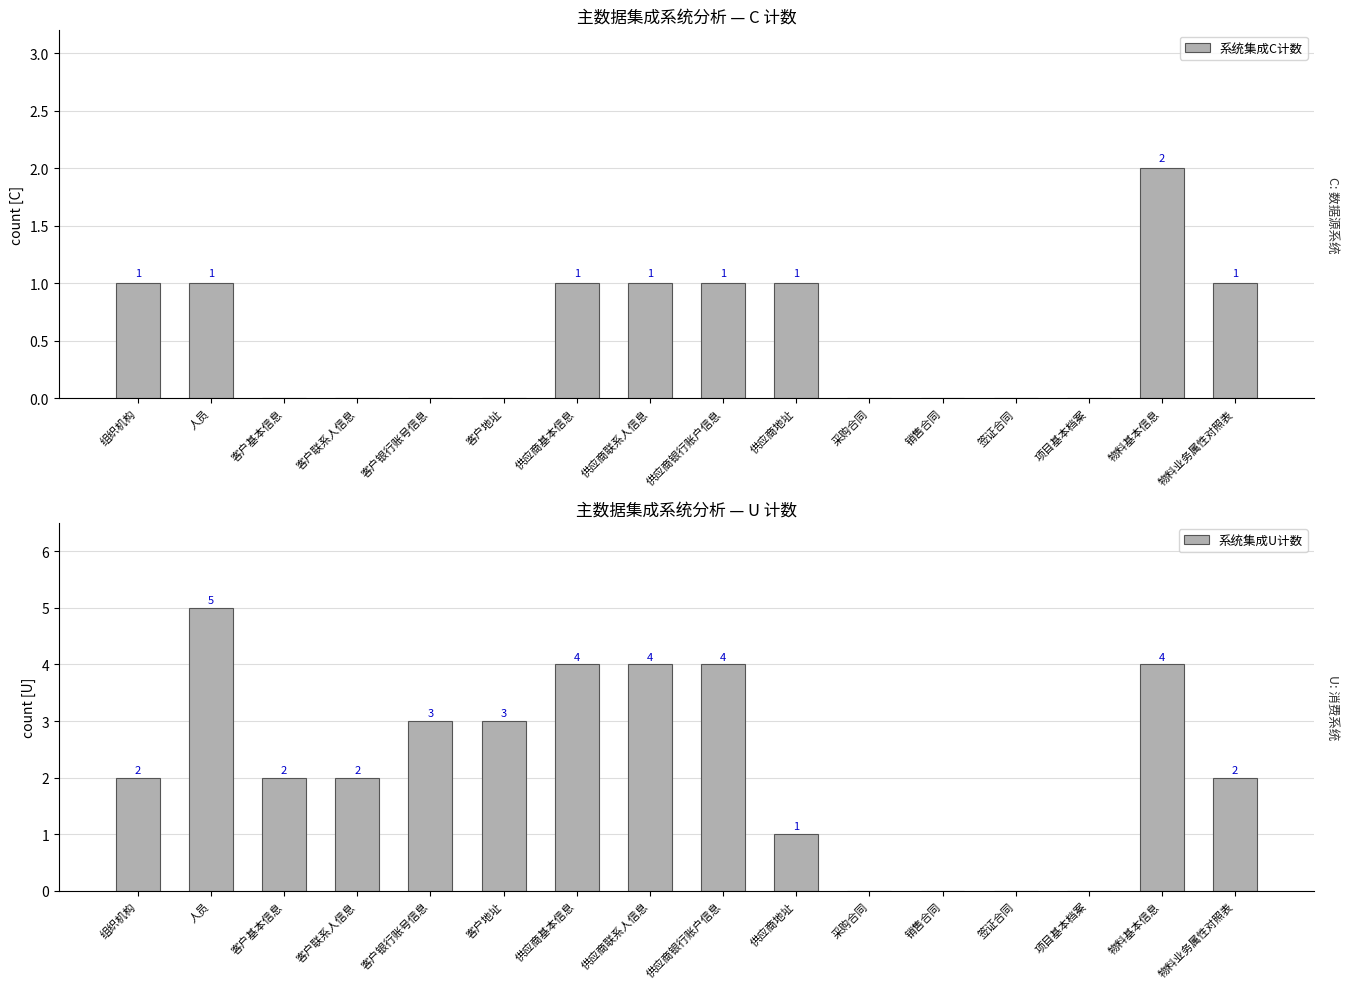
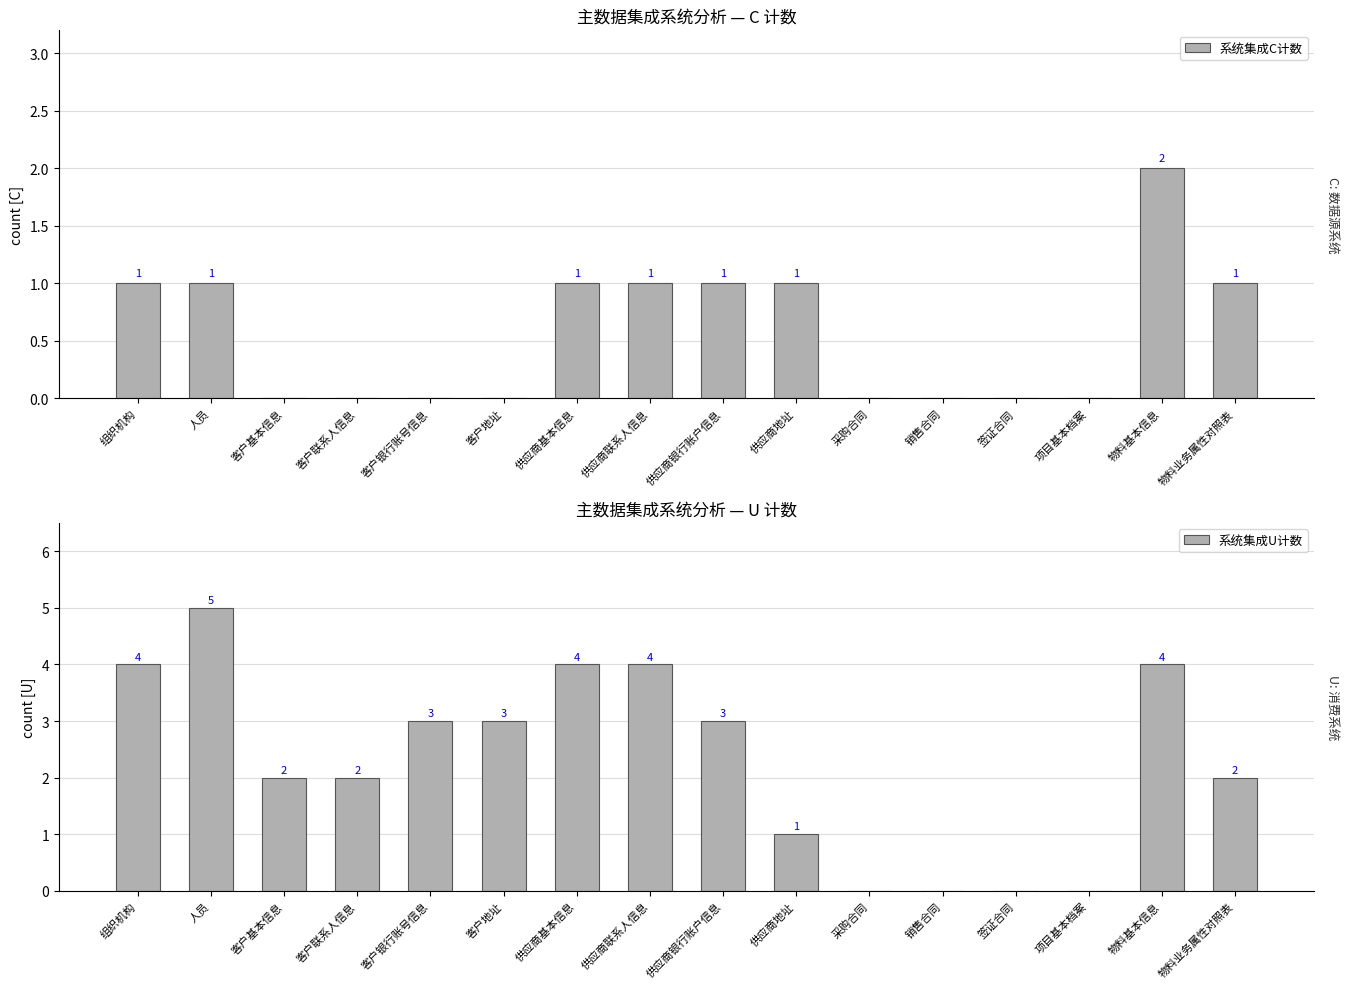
  {
    "主数据集成系统分析 — C 计数": {
      "组织机构": 1,
      "人员": 1,
      "供应商基本信息": 1,
      "供应商联系人信息": 1,
      "供应商银行账户信息": 1,
      "供应商地址": 1,
      "物料基本信息": 2,
      "物料业务属性对照表": 1
    },
    "主数据集成系统分析 — U 计数": {
-     "组织机构": 2,
+     "组织机构": 4,
      "人员": 5,
      "客户基本信息": 2,
      "客户联系人信息": 2,
      "客户银行账号信息": 3,
      "客户地址": 3,
      "供应商基本信息": 4,
      "供应商联系人信息": 4,
-     "供应商银行账户信息": 4,
+     "供应商银行账户信息": 3,
      "供应商地址": 1,
      "物料基本信息": 4,
      "物料业务属性对照表": 2
    }
  }
